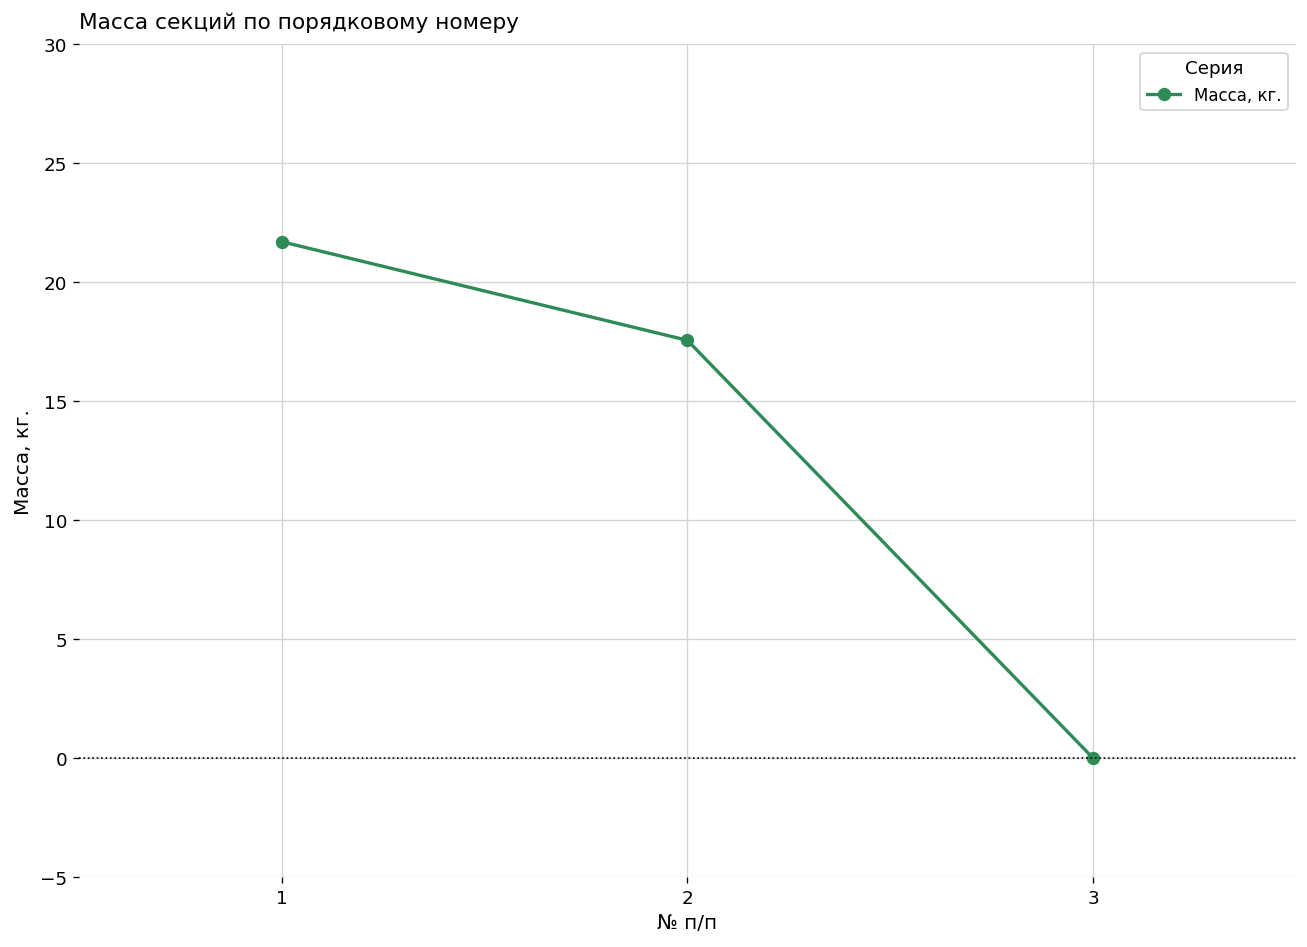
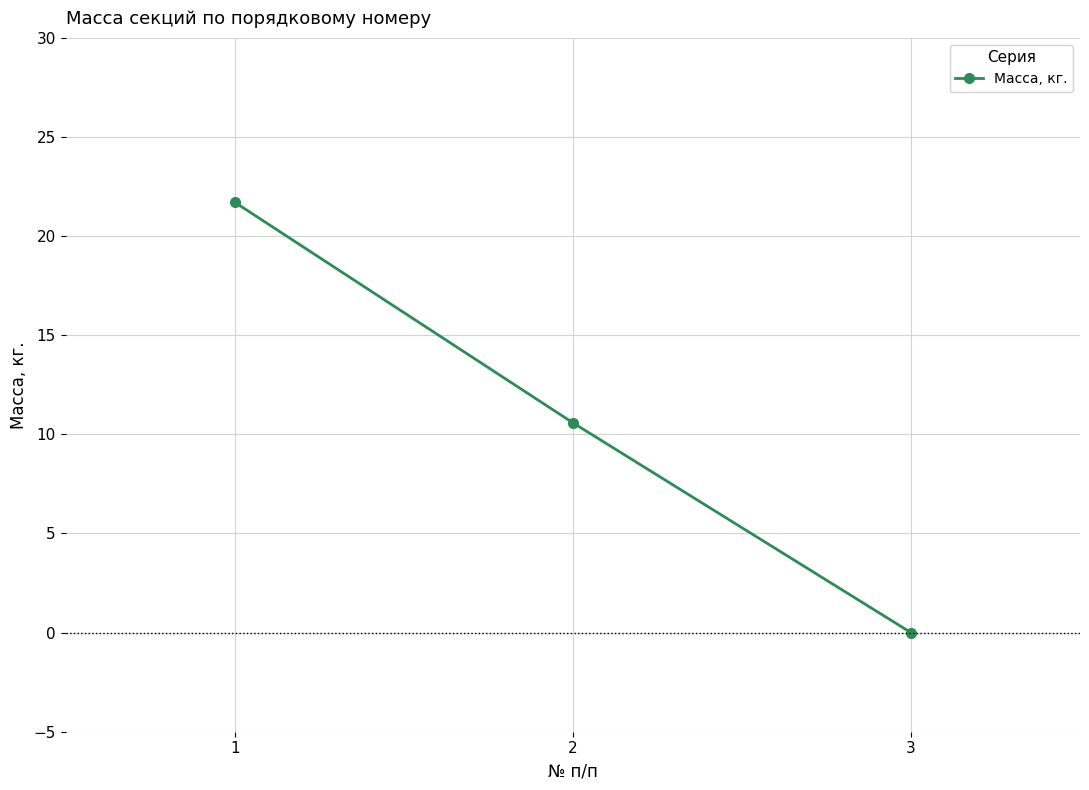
  {
    "1": 21.7,
-   "2": 17.6,
+   "2": 10.6,
    "3": 0.0
  }
